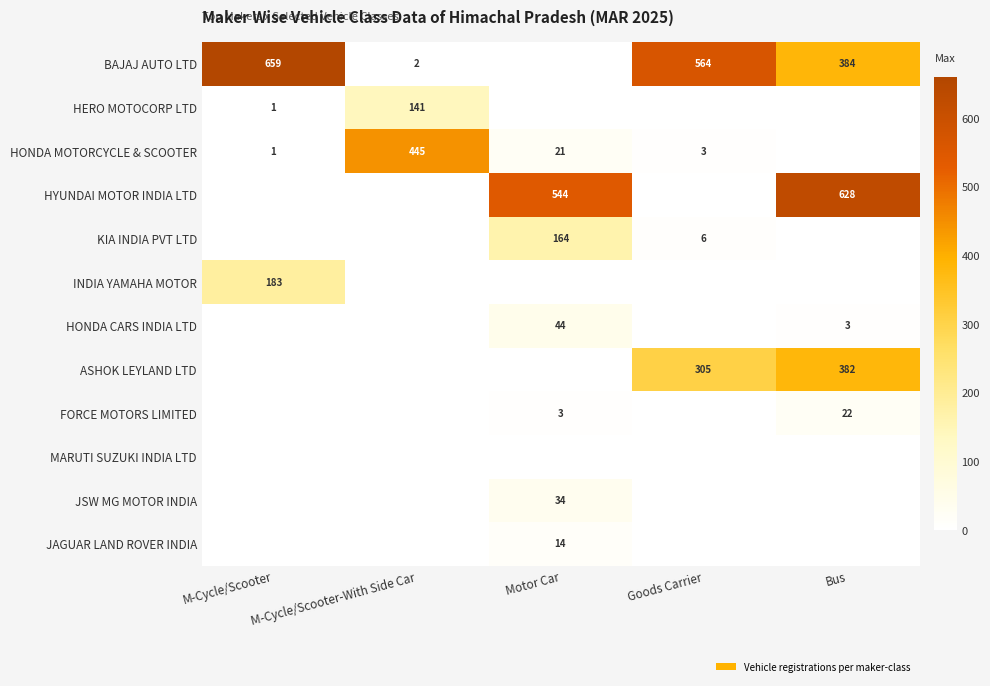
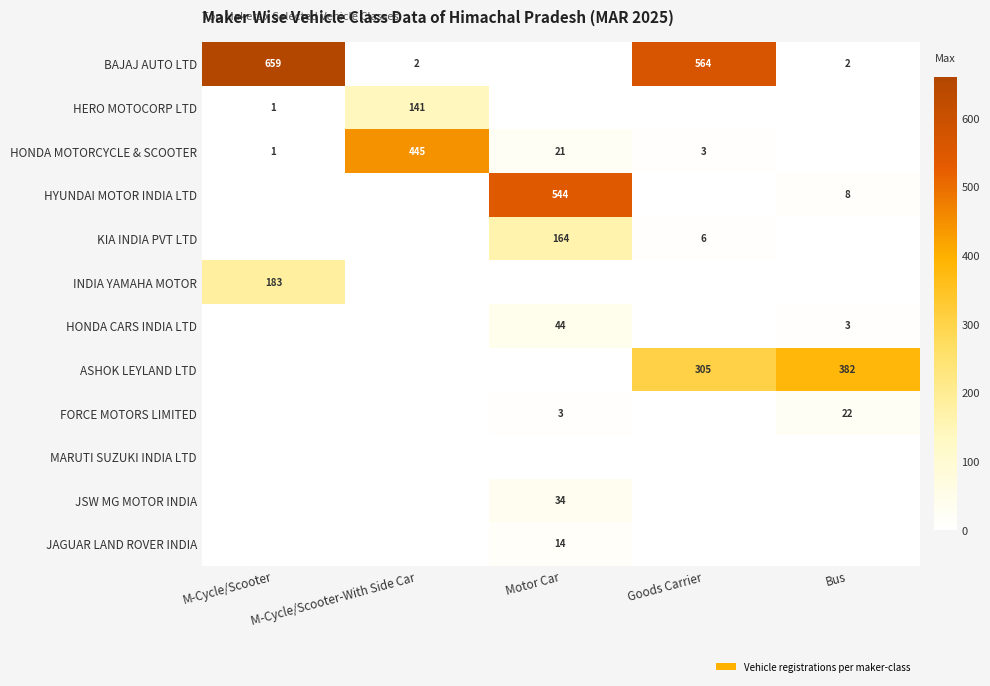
  {
    "BAJAJ AUTO LTD": {
      "M-Cycle/Scooter": 659,
      "M-Cycle/Scooter-With Side Car": 2,
      "Goods Carrier": 564,
-     "Bus": 384
+     "Bus": 2
    },
    "HERO MOTOCORP LTD": {
      "M-Cycle/Scooter": 1,
      "M-Cycle/Scooter-With Side Car": 141
    },
    "HONDA MOTORCYCLE & SCOOTER": {
      "M-Cycle/Scooter": 1,
      "M-Cycle/Scooter-With Side Car": 445,
      "Motor Car": 21,
      "Goods Carrier": 3
    },
    "HYUNDAI MOTOR INDIA LTD": {
      "Motor Car": 544,
-     "Bus": 628
+     "Bus": 8
    },
    "KIA INDIA PVT LTD": {
      "Motor Car": 164,
      "Goods Carrier": 6
    },
    "INDIA YAMAHA MOTOR": {
      "M-Cycle/Scooter": 183
    },
    "HONDA CARS INDIA LTD": {
      "Motor Car": 44,
      "Bus": 3
    },
    "ASHOK LEYLAND LTD": {
      "Goods Carrier": 305,
      "Bus": 382
    },
    "FORCE MOTORS LIMITED": {
      "Motor Car": 3,
      "Bus": 22
    },
    "JSW MG MOTOR INDIA": {
      "Motor Car": 34
    },
    "JAGUAR LAND ROVER INDIA": {
      "Motor Car": 14
    }
  }
